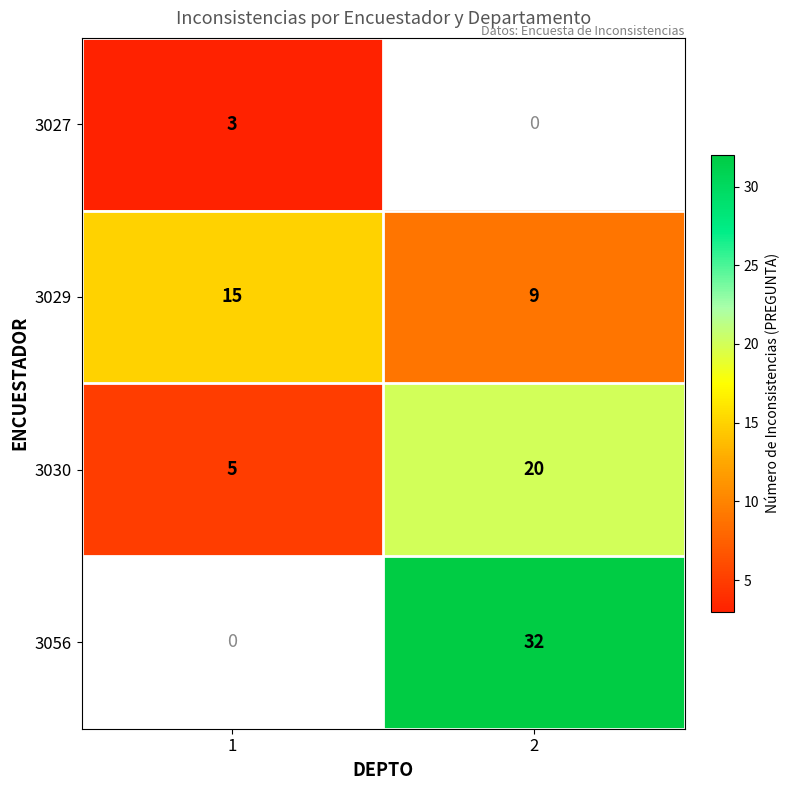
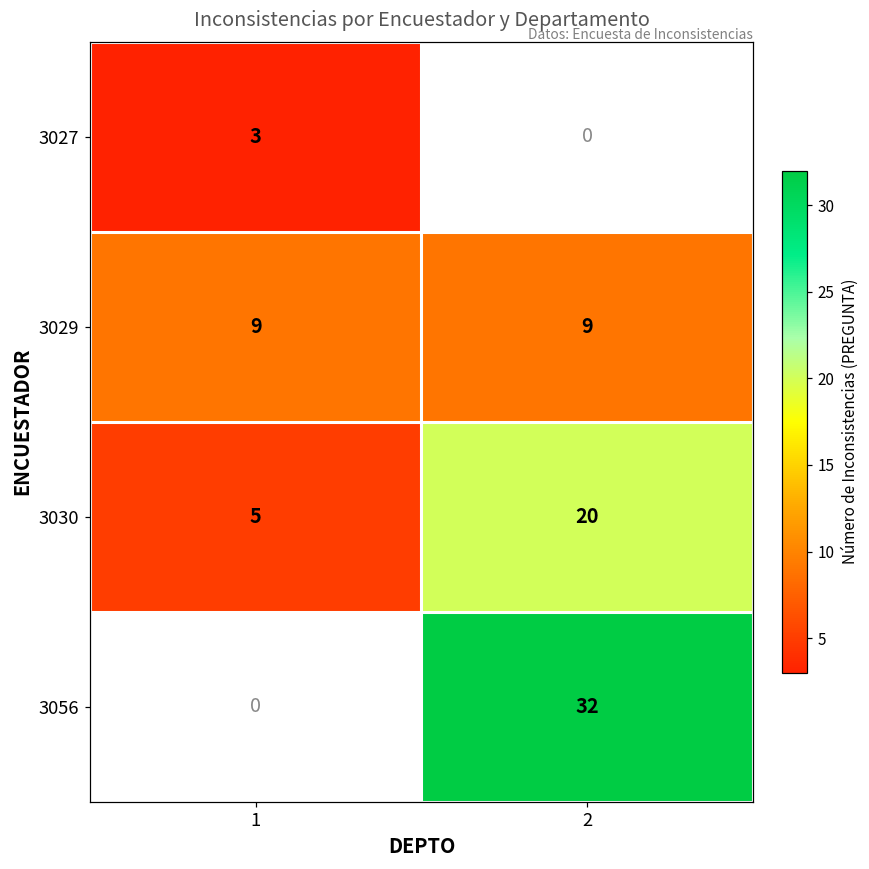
  {
    "3027": {
      "1": 3
    },
    "3029": {
-     "1": 15,
+     "1": 9,
      "2": 9
    },
    "3030": {
      "1": 5,
      "2": 20
    },
    "3056": {
      "2": 32
    }
  }
